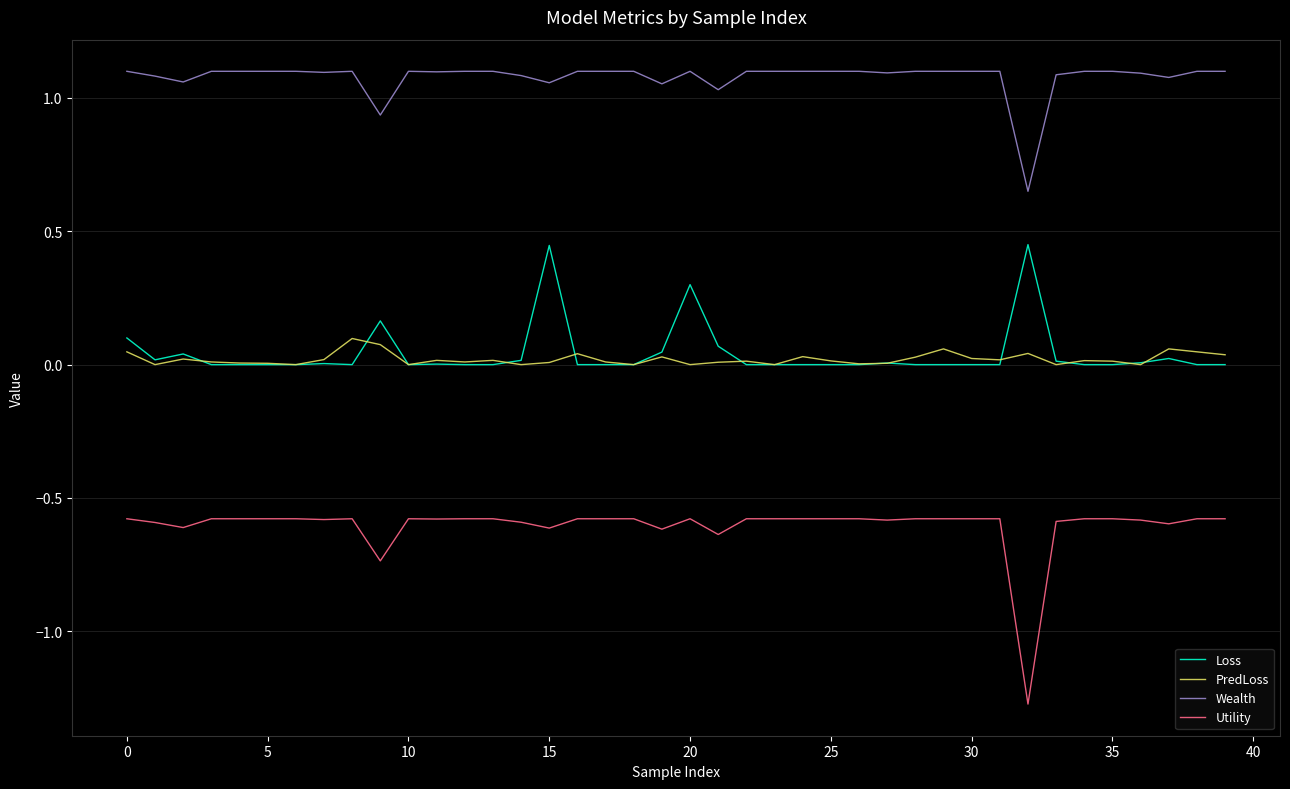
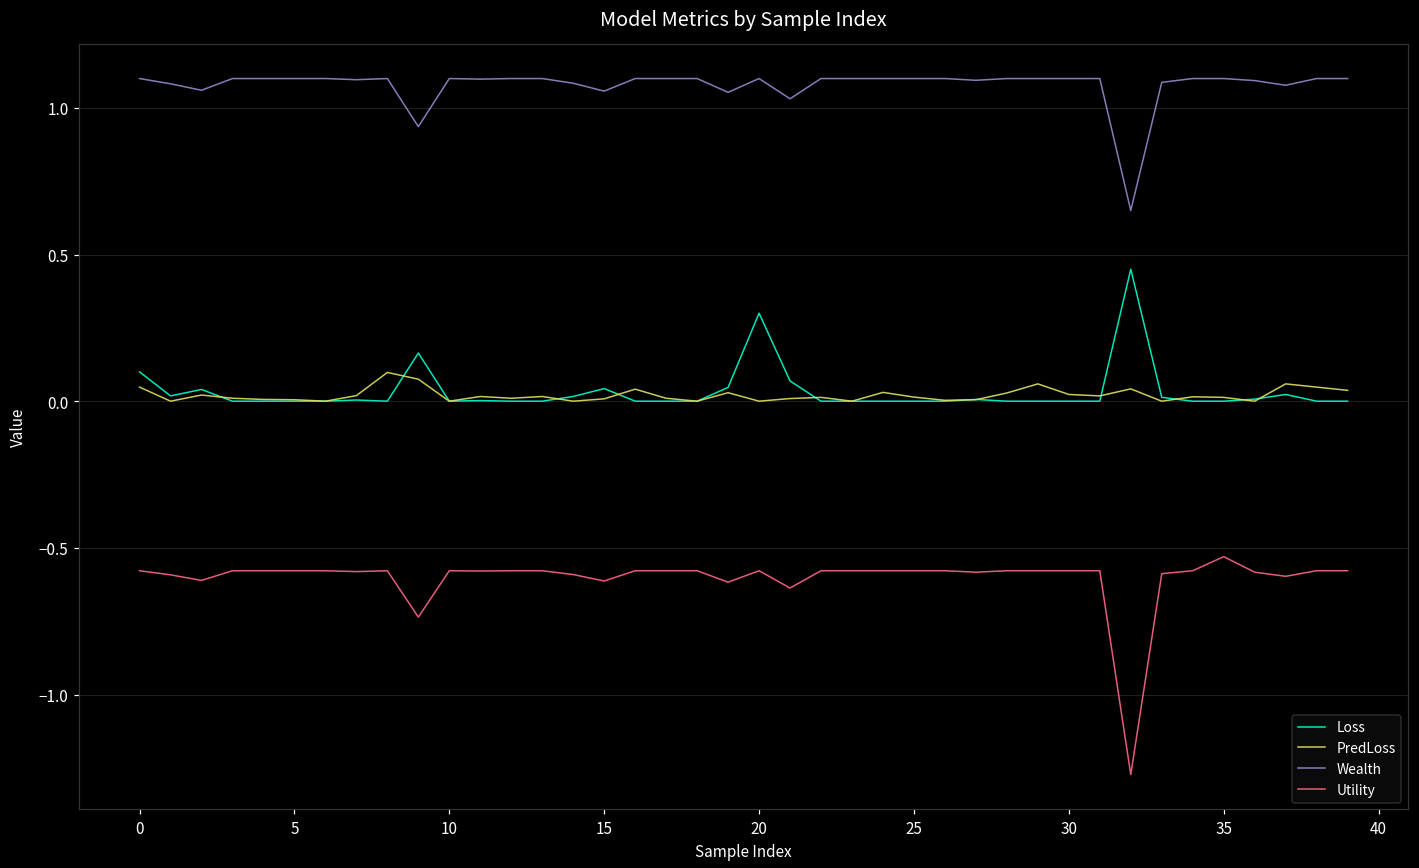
  {
    "Loss": {
      "0": 0.10,
-     "15": 0.45,
+     "15": 0.04,
      "20": 0.30,
      "25": 0.00,
      "30": 0.00,
      "35": 0.00
    },
    "PredLoss": {
      "0": 0.05,
      "15": 0.01,
      "20": 0.00,
      "25": 0.01,
      "30": 0.02,
      "35": 0.01
    },
    "Wealth": {
      "0": 1.10,
      "5": 1.10,
      "10": 1.10,
      "15": 1.06,
      "20": 1.10,
      "25": 1.10,
      "30": 1.10,
      "35": 1.10
    },
    "Utility": {
      "0": -0.58,
      "5": -0.58,
      "10": -0.58,
      "15": -0.61,
      "20": -0.58,
      "25": -0.58,
      "30": -0.58,
-     "35": -0.58
+     "35": -0.53
    }
  }
